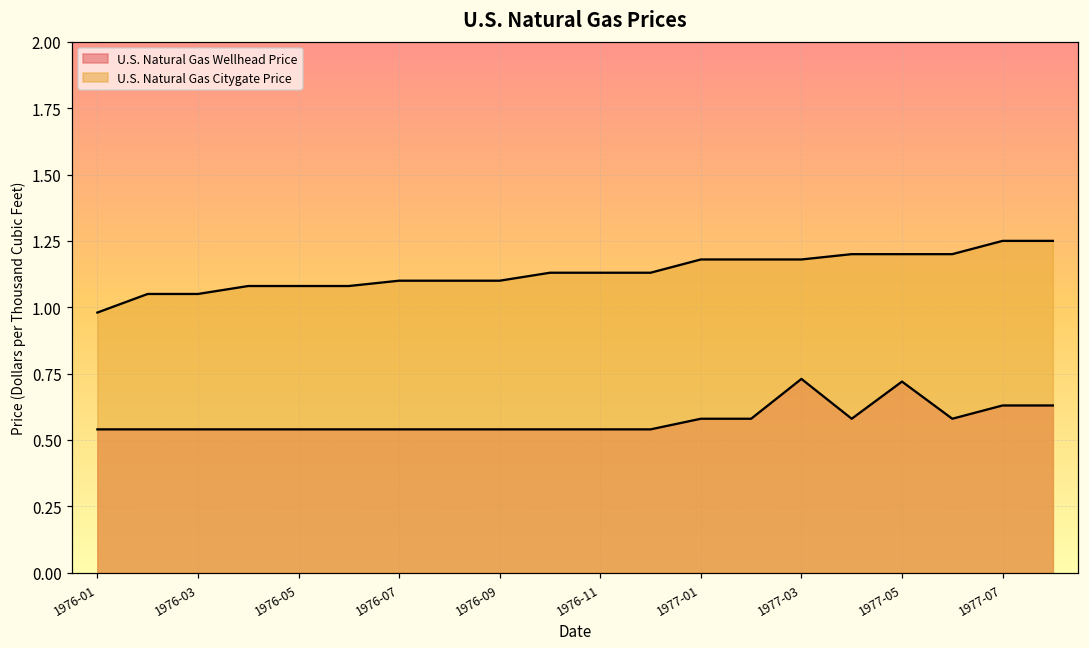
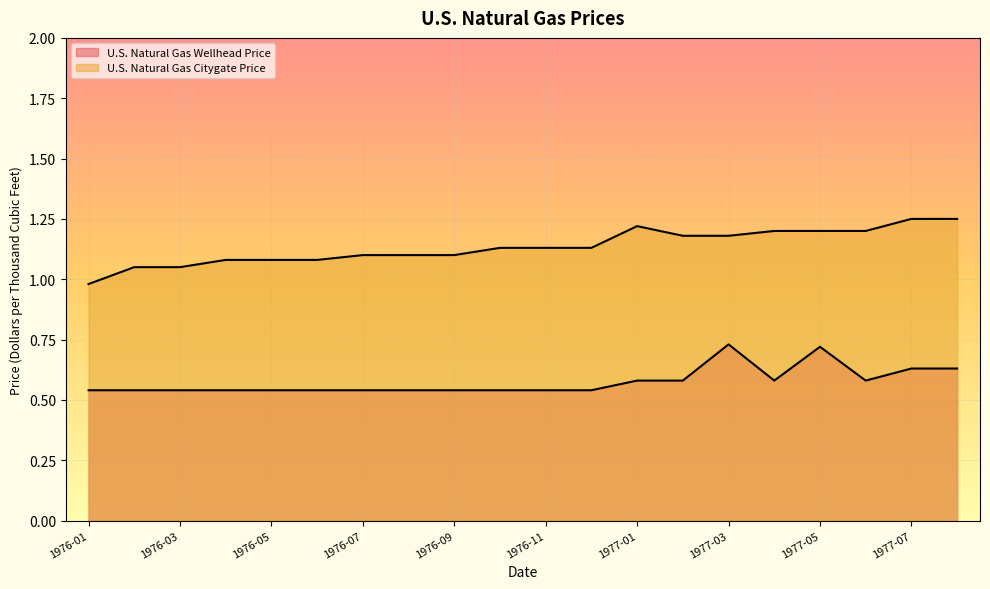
  {
    "U.S. Natural Gas Wellhead Price": {
      "1976-01": 0.54,
      "1976-03": 0.54,
      "1976-05": 0.54,
      "1976-07": 0.54,
      "1976-09": 0.54,
      "1976-11": 0.54,
      "1977-01": 0.58,
      "1977-03": 0.73,
      "1977-05": 0.72,
      "1977-07": 0.63
    },
    "U.S. Natural Gas Citygate Price": {
      "1976-01": 0.98,
      "1976-03": 1.05,
      "1976-05": 1.08,
      "1976-07": 1.10,
      "1976-09": 1.10,
      "1976-11": 1.13,
-     "1977-01": 1.18,
+     "1977-01": 1.22,
      "1977-03": 1.18,
      "1977-05": 1.20,
      "1977-07": 1.25
    }
  }
